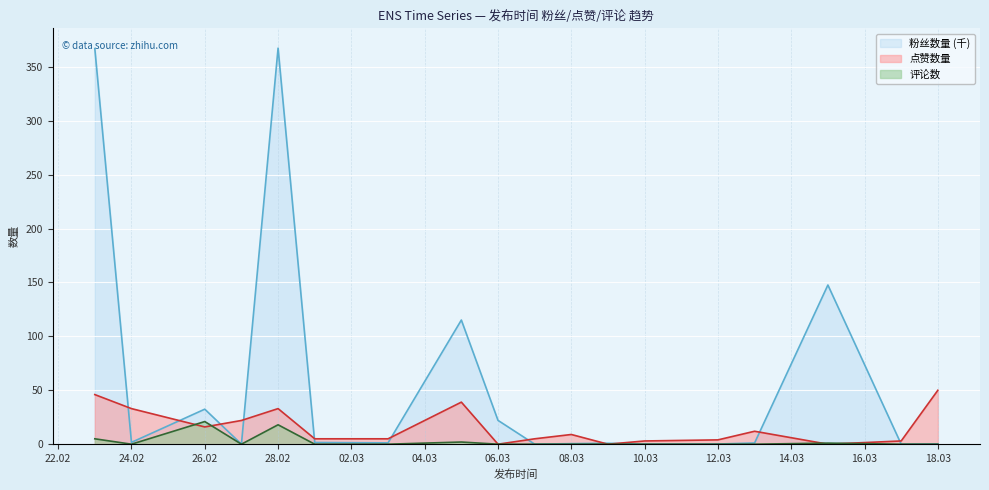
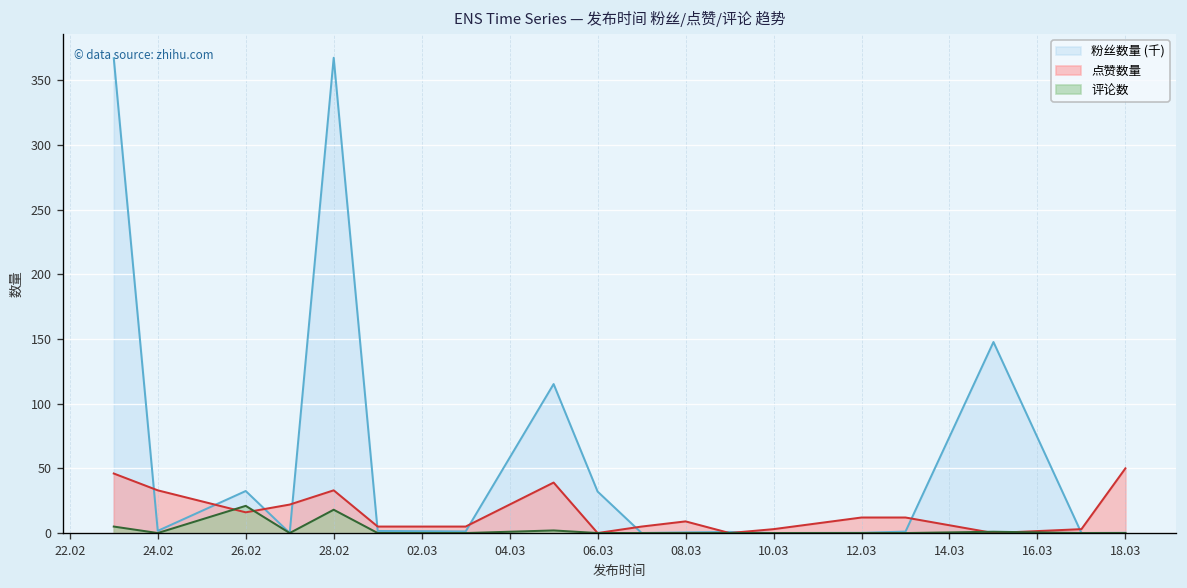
  {
    "粉丝数量 (千)": {
      "26.02": 32,
      "28.02": 367,
-     "06.03": 22
+     "06.03": 32
    },
    "点赞数量": {
      "24.02": 33,
      "26.02": 16,
      "28.02": 33,
      "08.03": 9,
      "10.03": 3,
-     "12.03": 4,
+     "12.03": 12,
      "18.03": 50
    },
    "评论数": {
      "26.02": 21,
      "28.02": 18
    }
  }
